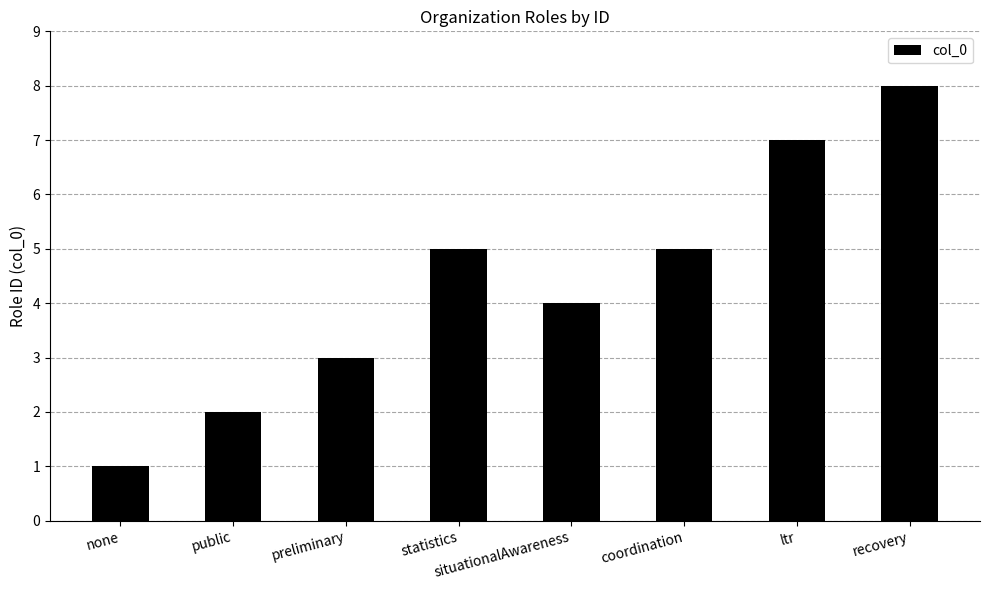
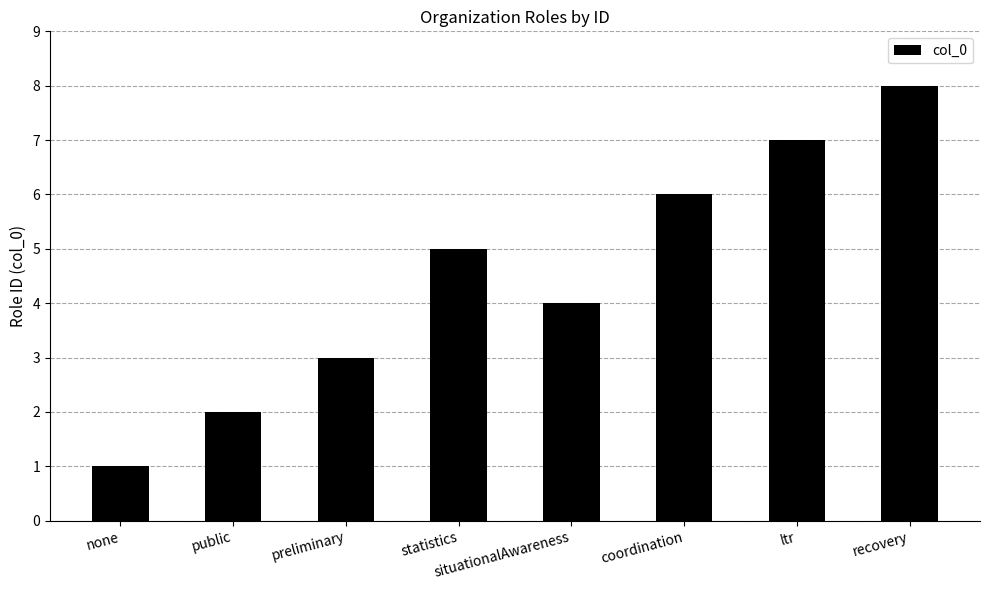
  {
    "none": 1,
    "public": 2,
    "preliminary": 3,
    "statistics": 5,
    "situationalAwareness": 4,
-   "coordination": 5,
+   "coordination": 6,
    "ltr": 7,
    "recovery": 8
  }
